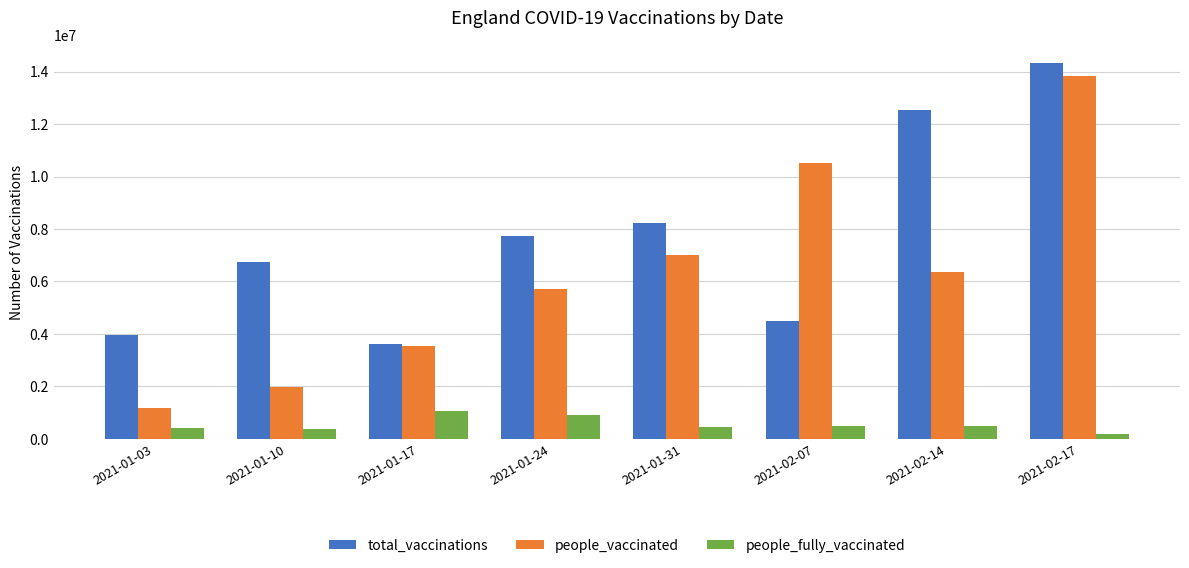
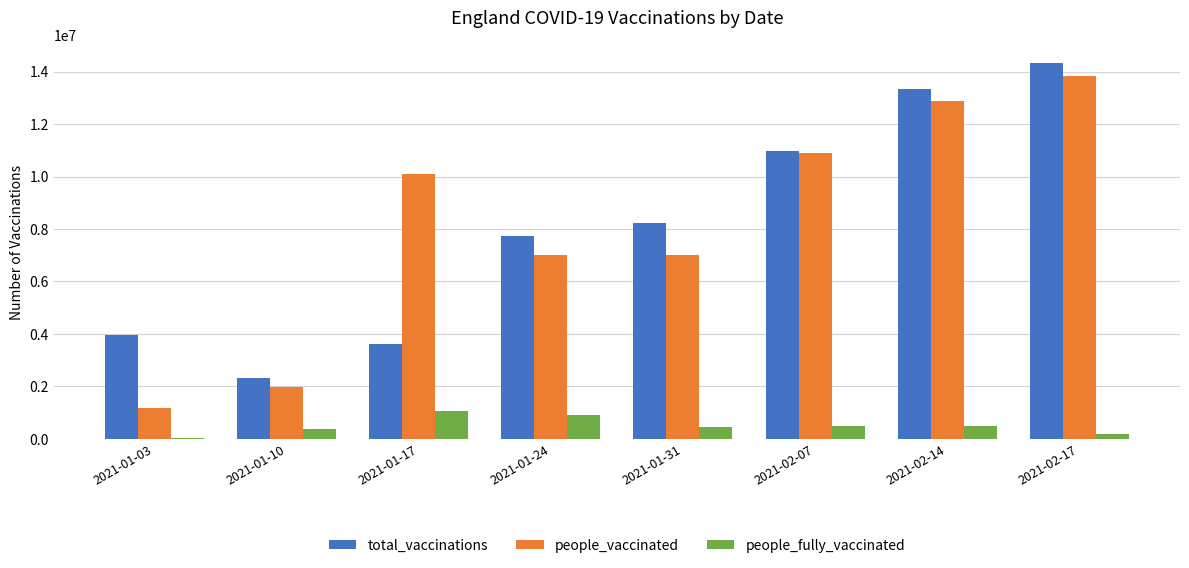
  {
    "total_vaccinations": {
      "2021-01-03": 3900000,
-     "2021-01-10": 6800000,
+     "2021-01-10": 2300000,
      "2021-01-17": 3600000,
      "2021-01-24": 7700000,
      "2021-01-31": 8200000,
-     "2021-02-07": 4500000,
-     "2021-02-14": 12500000,
+     "2021-02-07": 11000000,
+     "2021-02-14": 13400000,
      "2021-02-17": 14300000
    },
    "people_vaccinated": {
      "2021-01-03": 1200000,
      "2021-01-10": 2000000,
-     "2021-01-17": 3500000,
-     "2021-01-24": 5700000,
+     "2021-01-17": 10100000,
+     "2021-01-24": 7000000,
      "2021-01-31": 7000000,
-     "2021-02-07": 10500000,
-     "2021-02-14": 6400000,
+     "2021-02-07": 10900000,
+     "2021-02-14": 12900000,
      "2021-02-17": 13800000
    },
    "people_fully_vaccinated": {
-     "2021-01-03": 400000,
+     "2021-01-03": 0,
      "2021-01-10": 400000,
      "2021-01-17": 1100000,
      "2021-01-24": 900000,
      "2021-01-31": 500000,
      "2021-02-07": 500000,
      "2021-02-14": 500000,
      "2021-02-17": 200000
    }
  }
